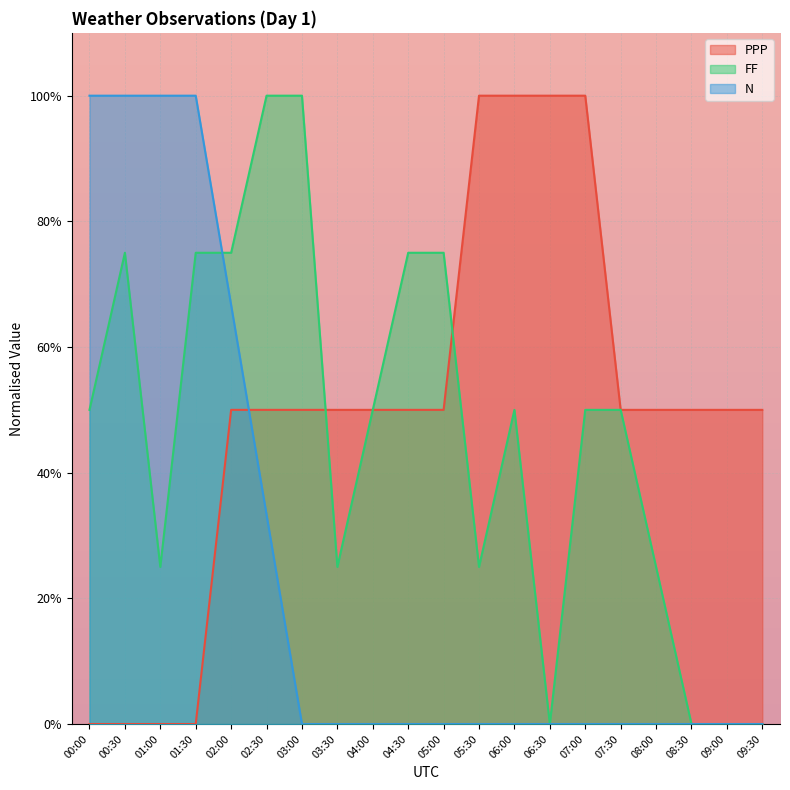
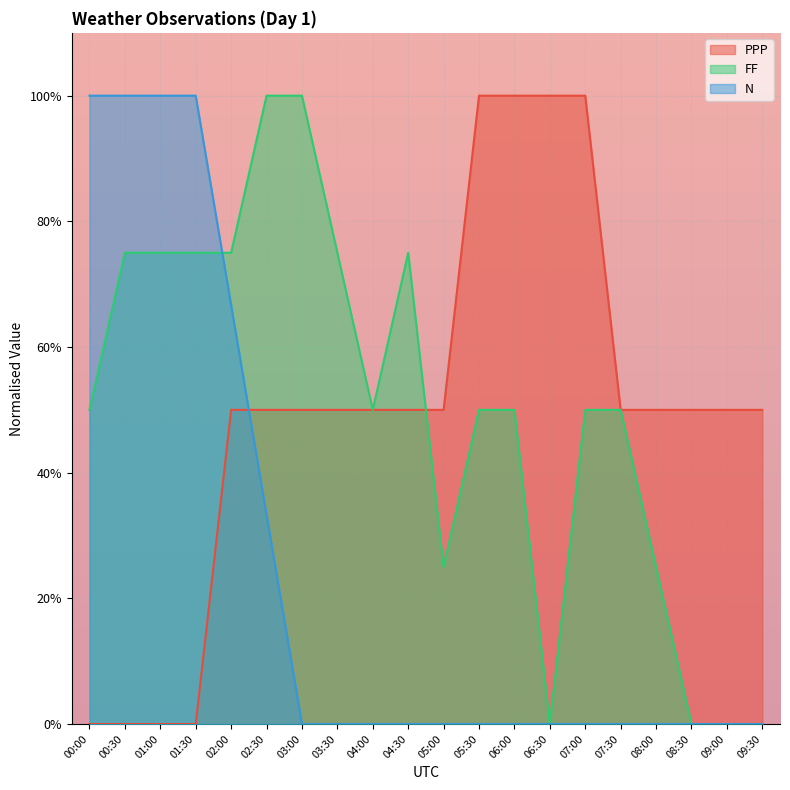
  {
    "PPP": {
      "00:00": "0%",
      "00:30": "0%",
      "01:00": "0%",
      "01:30": "0%",
      "02:00": "50%",
      "02:30": "50%",
      "03:00": "50%",
      "03:30": "50%",
      "04:30": "50%",
      "05:00": "50%",
      "05:30": "100%",
      "06:00": "100%",
      "06:30": "100%",
      "07:00": "100%",
      "08:00": "50%",
      "08:30": "50%",
      "09:00": "50%",
      "09:30": "50%"
    },
    "FF": {
      "00:00": "50%",
      "00:30": "75%",
-     "01:00": "25%",
+     "01:00": "75%",
      "01:30": "75%",
      "02:00": "75%",
      "02:30": "100%",
      "03:00": "100%",
-     "03:30": "25%",
+     "03:30": "75%",
      "04:30": "75%",
-     "05:00": "75%",
-     "05:30": "25%",
+     "05:00": "25%",
+     "05:30": "50%",
      "06:00": "50%",
      "07:00": "50%",
      "08:00": "25%"
    },
    "N": {
      "00:00": "100%",
      "00:30": "100%",
      "01:00": "100%",
      "01:30": "100%",
      "02:00": "67%",
      "02:30": "33%",
      "03:00": "0%",
      "03:30": "0%",
      "04:00": "0%",
      "04:30": "0%",
      "05:00": "0%",
      "05:30": "0%",
      "06:00": "0%",
      "07:00": "0%",
      "07:30": "0%",
      "08:00": "0%"
    }
  }
